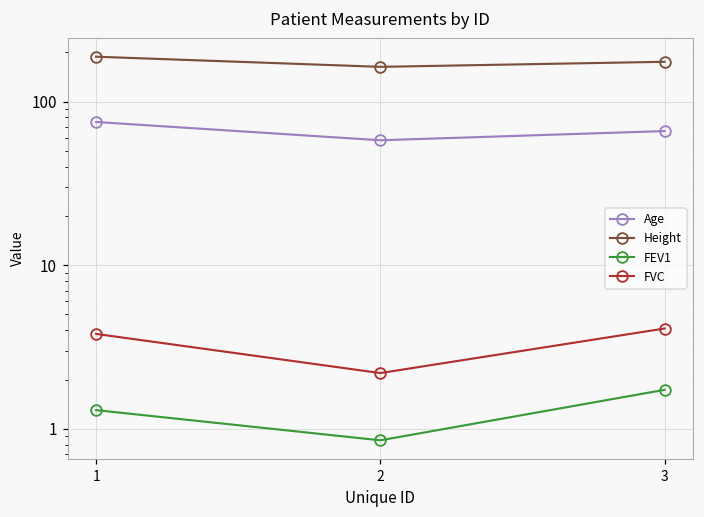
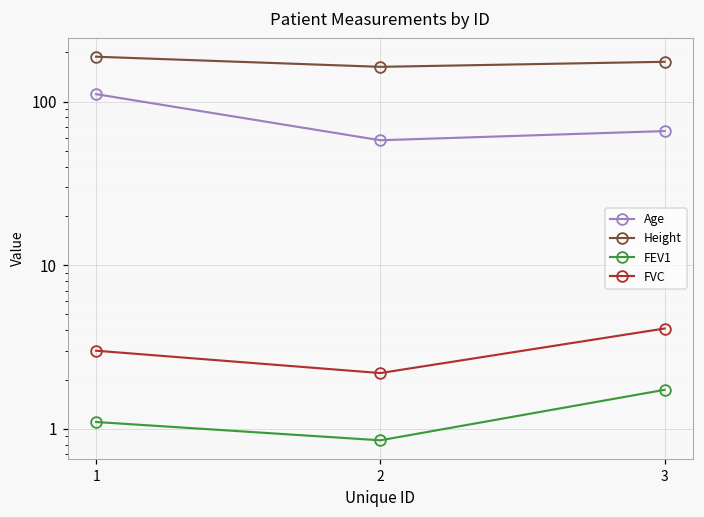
  {
    "Age": {
-     "1": 80,
+     "1": 110,
      "2": 58,
      "3": 70
    },
    "Height": {
      "1": 190,
      "2": 160,
      "3": 180
    },
    "FEV1": {
-     "1": 1.3,
+     "1": 1.1,
      "2": 0.9,
      "3": 1.7
    },
    "FVC": {
-     "1": 3.8,
+     "1": 3.0,
      "2": 2.2,
      "3": 4.1
    }
  }
